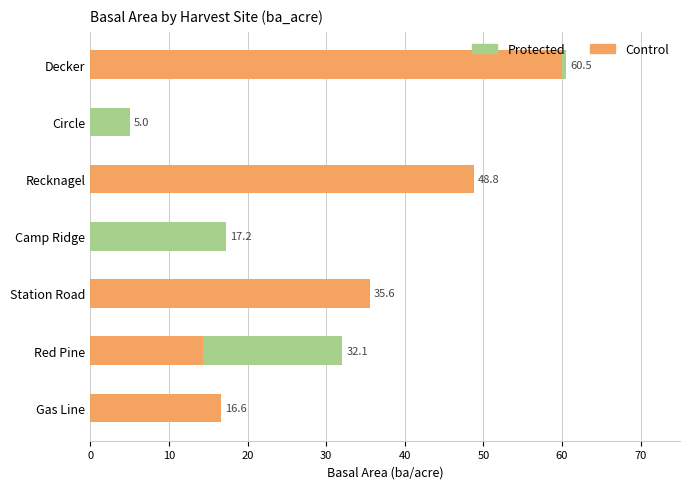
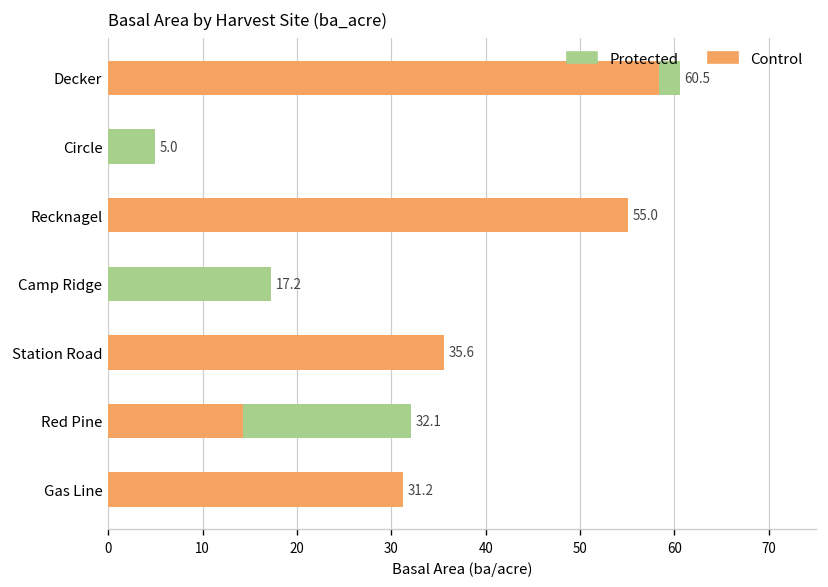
  {
    "Protected": {
      "Decker": 60.5,
      "Circle": 5.0,
      "Camp Ridge": 17.2,
      "Red Pine": 32.1
    },
    "Control": {
-     "Decker": 60,
-     "Recknagel": 48.8,
+     "Decker": 58,
+     "Recknagel": 55.0,
      "Station Road": 35.6,
-     "Gas Line": 16.6
+     "Gas Line": 31.2
    }
  }
